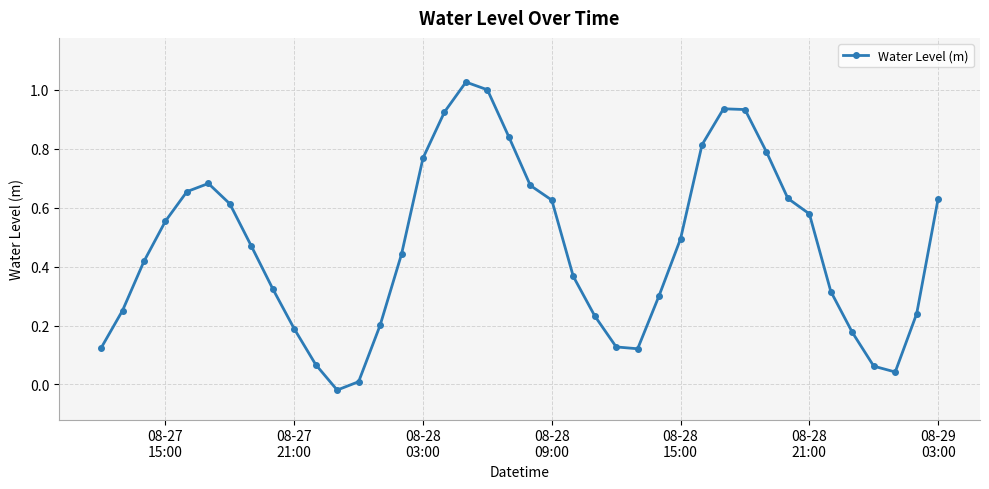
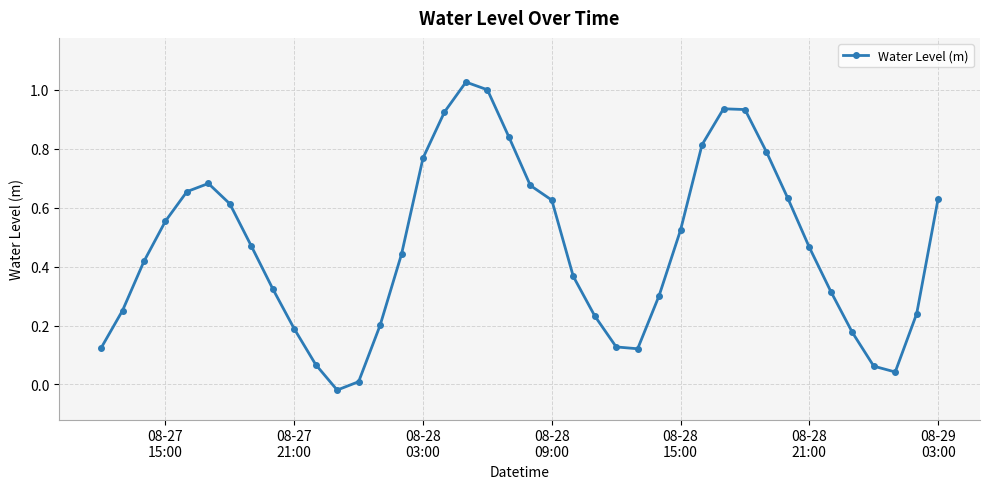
  {
    "08-27 15:00": 0.55,
    "08-27 21:00": 0.19,
    "08-28 03:00": 0.77,
    "08-28 09:00": 0.63,
-   "08-28 15:00": 0.49,
-   "08-28 21:00": 0.58,
+   "08-28 15:00": 0.52,
+   "08-28 21:00": 0.47,
    "08-29 03:00": 0.63
  }
